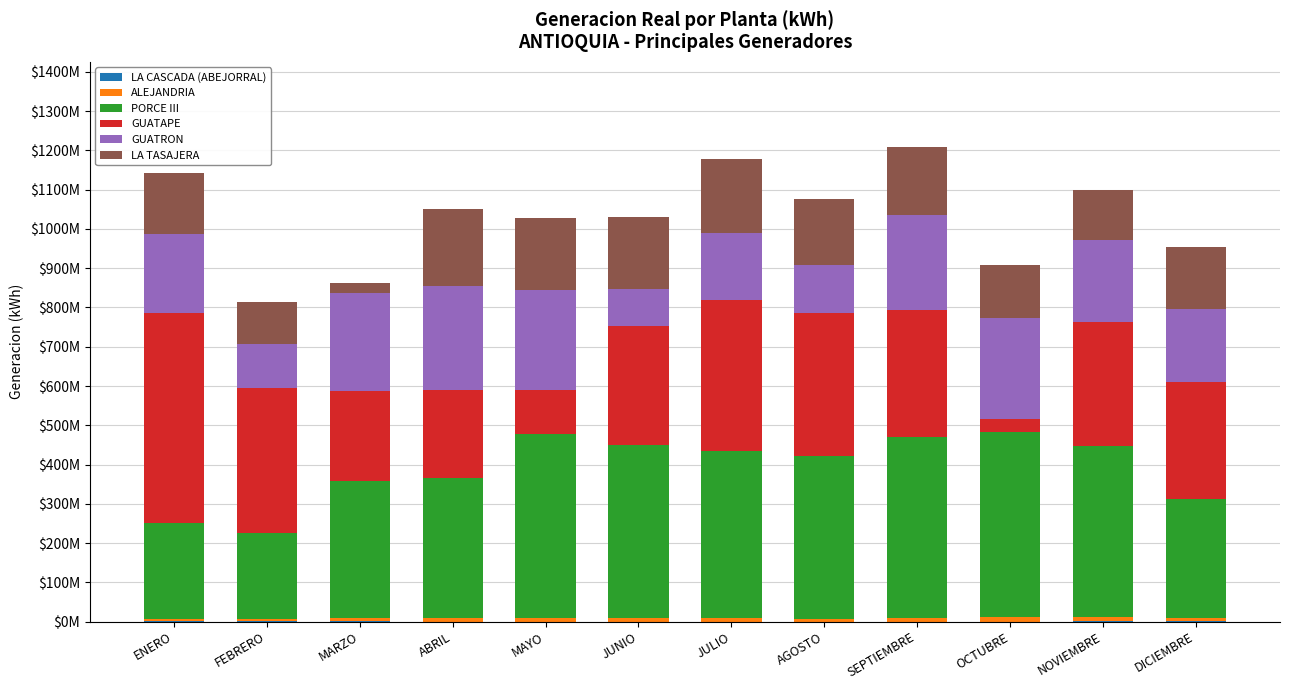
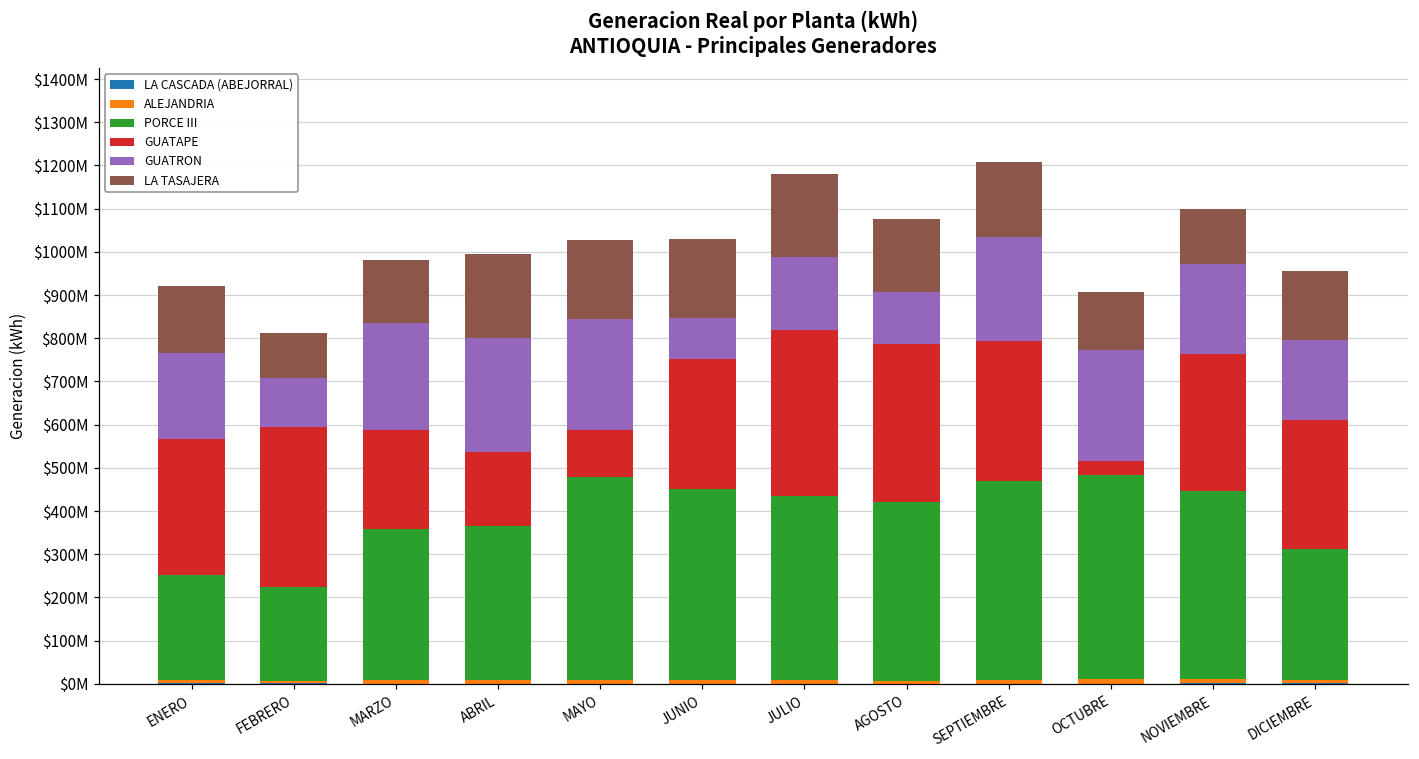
  {
    "LA CASCADA (ABEJORRAL)": {
      "MAYO": "$0",
      "JUNIO": "$0",
      "JULIO": "$0",
      "AGOSTO": "$0",
      "SEPTIEMBRE": "$0"
    },
    "ALEJANDRIA": {
      "ENERO": "$10000000",
      "MARZO": "$10000000",
      "ABRIL": "$10000000",
      "MAYO": "$10000000",
      "JUNIO": "$10000000",
      "JULIO": "$10000000",
      "AGOSTO": "$10000000",
      "SEPTIEMBRE": "$10000000",
      "OCTUBRE": "$10000000",
      "NOVIEMBRE": "$10000000",
      "DICIEMBRE": "$10000000"
    },
    "PORCE III": {
      "ENERO": "$240000000",
      "FEBRERO": "$220000000",
      "MARZO": "$350000000",
      "ABRIL": "$360000000",
      "MAYO": "$470000000",
      "JUNIO": "$440000000",
      "JULIO": "$420000000",
      "AGOSTO": "$410000000",
      "SEPTIEMBRE": "$460000000",
      "OCTUBRE": "$470000000",
      "NOVIEMBRE": "$430000000",
      "DICIEMBRE": "$300000000"
    },
    "GUATAPE": {
-     "ENERO": "$530000000",
+     "ENERO": "$310000000",
      "FEBRERO": "$370000000",
      "MARZO": "$230000000",
-     "ABRIL": "$230000000",
+     "ABRIL": "$170000000",
      "MAYO": "$110000000",
      "JUNIO": "$300000000",
      "JULIO": "$390000000",
      "AGOSTO": "$370000000",
      "SEPTIEMBRE": "$320000000",
      "OCTUBRE": "$30000000",
      "NOVIEMBRE": "$320000000",
      "DICIEMBRE": "$300000000"
    },
    "GUATRON": {
      "ENERO": "$200000000",
      "FEBRERO": "$110000000",
      "MARZO": "$250000000",
      "ABRIL": "$260000000",
      "MAYO": "$260000000",
      "JUNIO": "$100000000",
      "JULIO": "$170000000",
      "AGOSTO": "$120000000",
      "SEPTIEMBRE": "$240000000",
      "OCTUBRE": "$260000000",
      "NOVIEMBRE": "$210000000",
      "DICIEMBRE": "$190000000"
    },
    "LA TASAJERA": {
      "ENERO": "$150000000",
      "FEBRERO": "$100000000",
-     "MARZO": "$30000000",
+     "MARZO": "$150000000",
      "ABRIL": "$190000000",
      "MAYO": "$180000000",
      "JUNIO": "$180000000",
      "JULIO": "$190000000",
      "AGOSTO": "$170000000",
      "SEPTIEMBRE": "$170000000",
      "OCTUBRE": "$130000000",
      "NOVIEMBRE": "$130000000",
      "DICIEMBRE": "$160000000"
    }
  }
